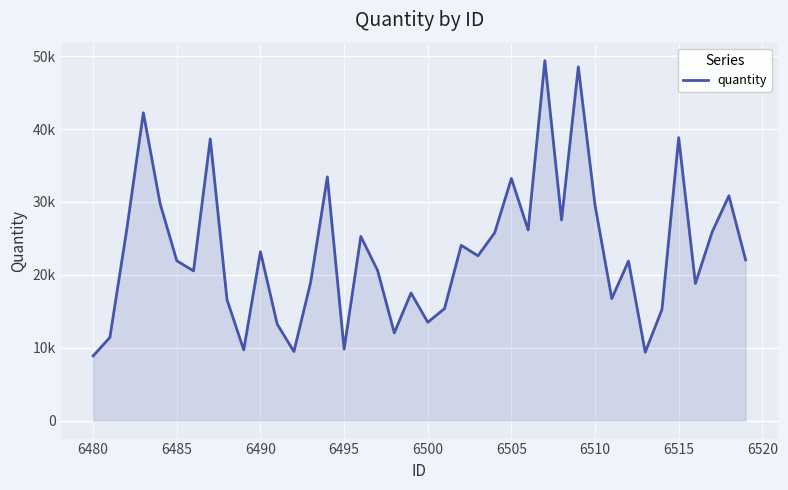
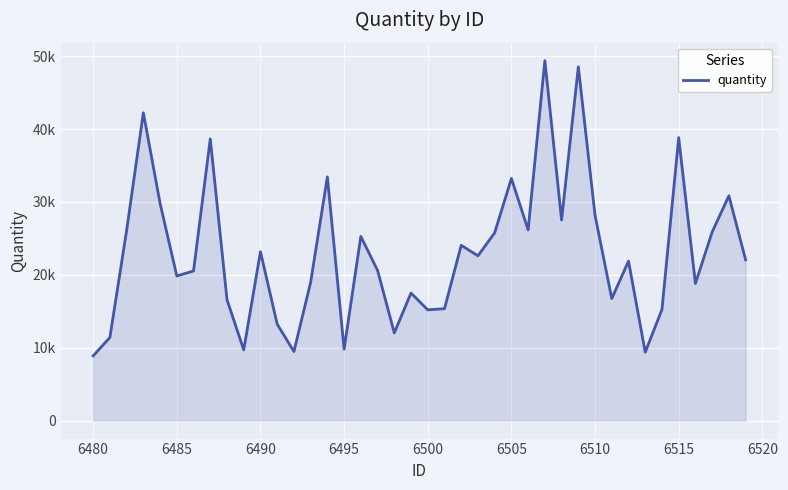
  {
    "6480": 9000,
-   "6485": 22000,
+   "6485": 20000,
    "6490": 23000,
    "6495": 10000,
-   "6500": 13000,
+   "6500": 15000,
    "6505": 33000,
-   "6510": 30000,
+   "6510": 28000,
    "6515": 39000
  }
